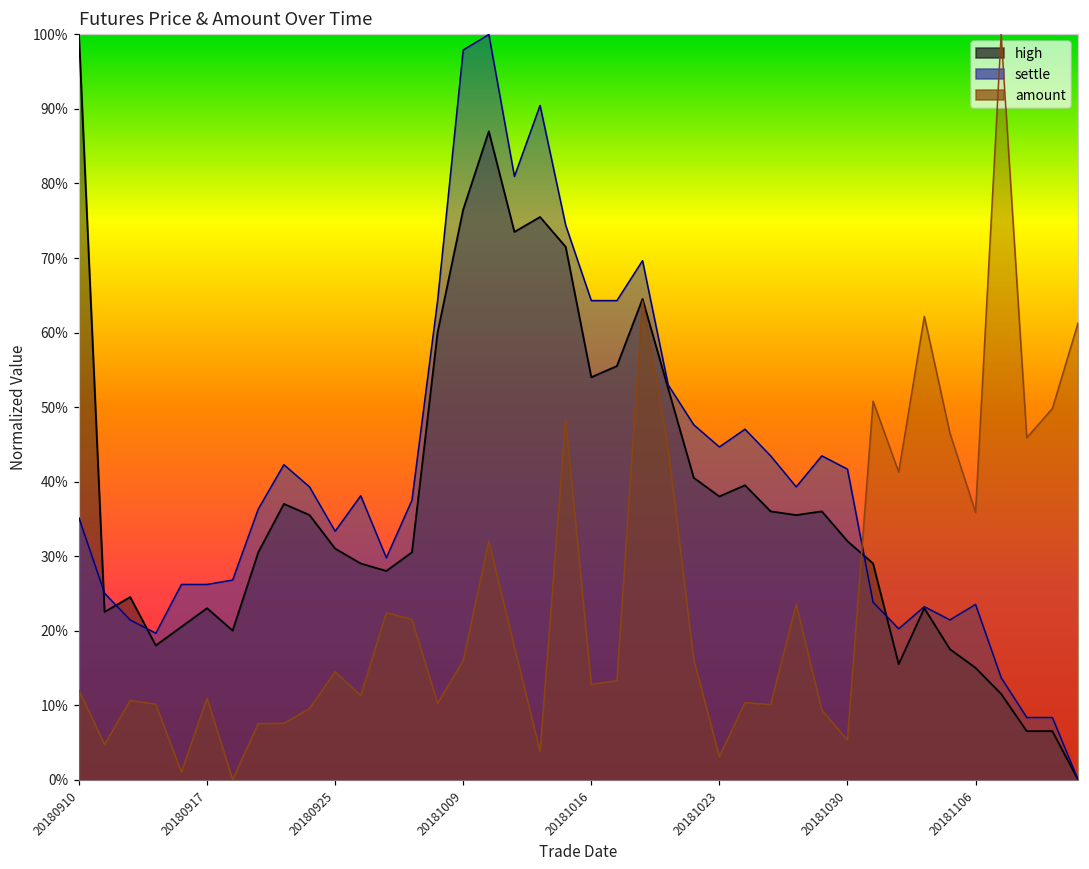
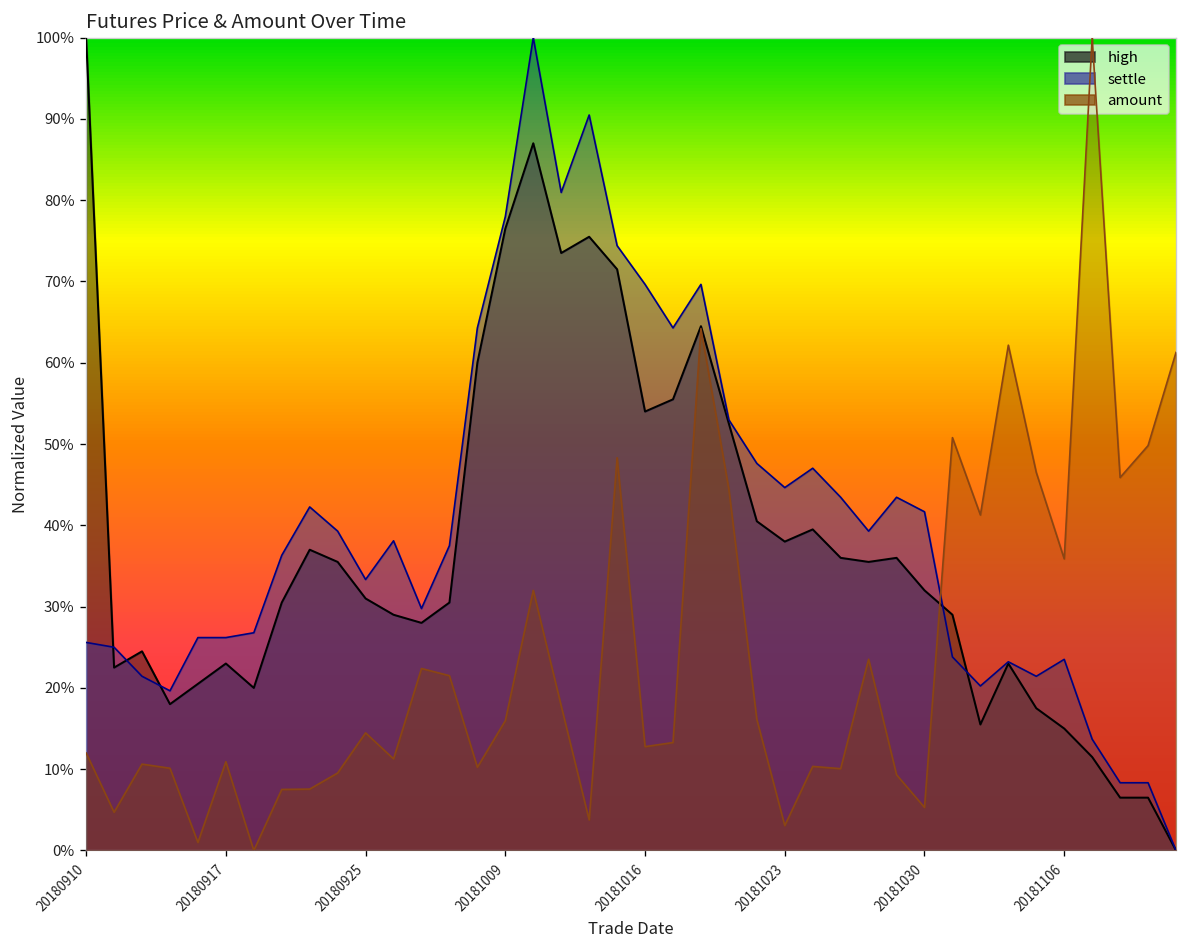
  {
    "settle": {
-     "20180910": "35%",
+     "20180910": "26%",
      "20180917": "26%",
      "20180925": "33%",
-     "20181009": "98%",
-     "20181016": "64%",
+     "20181009": "78%",
+     "20181016": "70%",
      "20181023": "45%",
      "20181030": "42%",
      "20181106": "24%"
    }
  }
